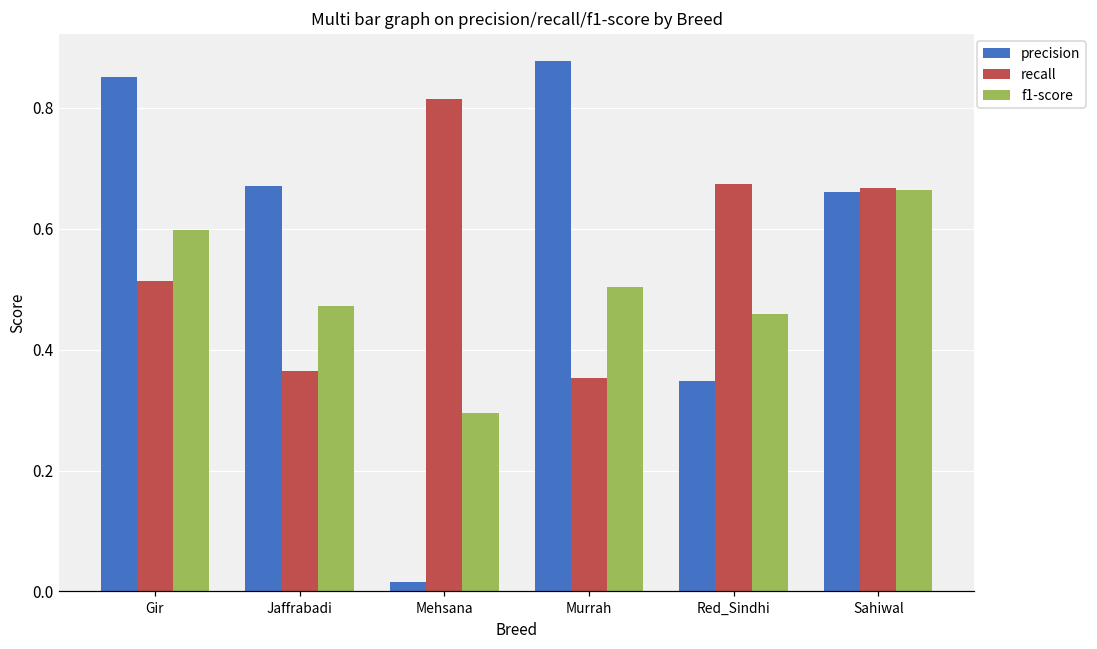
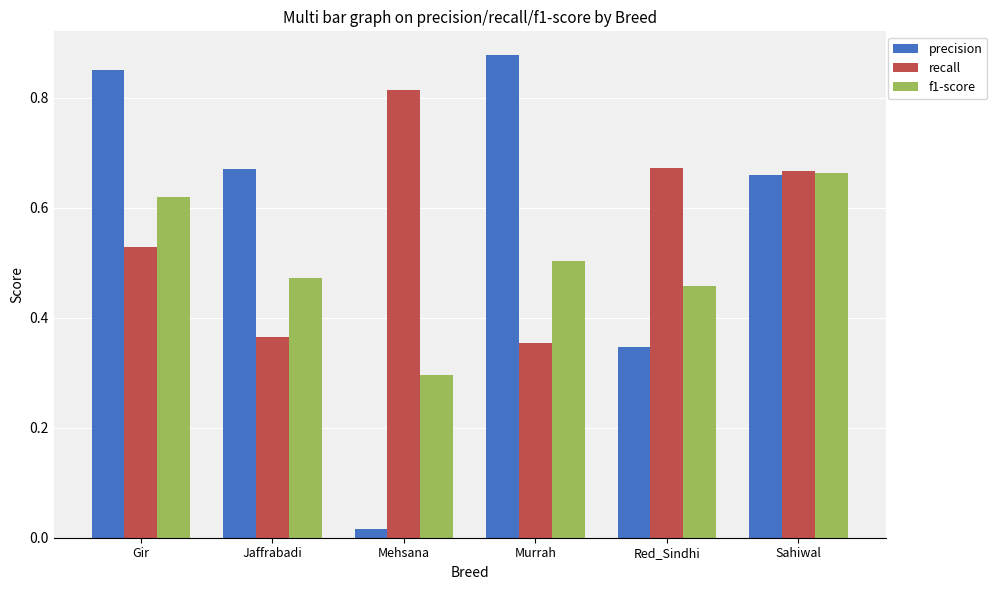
  {
    "precision": {
      "Gir": 0.85,
      "Jaffrabadi": 0.67,
      "Mehsana": 0.02,
      "Murrah": 0.88,
      "Red_Sindhi": 0.35,
      "Sahiwal": 0.66
    },
    "recall": {
-     "Gir": 0.51,
+     "Gir": 0.53,
      "Jaffrabadi": 0.36,
      "Mehsana": 0.81,
      "Murrah": 0.35,
      "Red_Sindhi": 0.67,
      "Sahiwal": 0.67
    },
    "f1-score": {
-     "Gir": 0.60,
+     "Gir": 0.62,
      "Jaffrabadi": 0.47,
      "Mehsana": 0.30,
      "Murrah": 0.50,
      "Red_Sindhi": 0.46,
      "Sahiwal": 0.66
    }
  }
